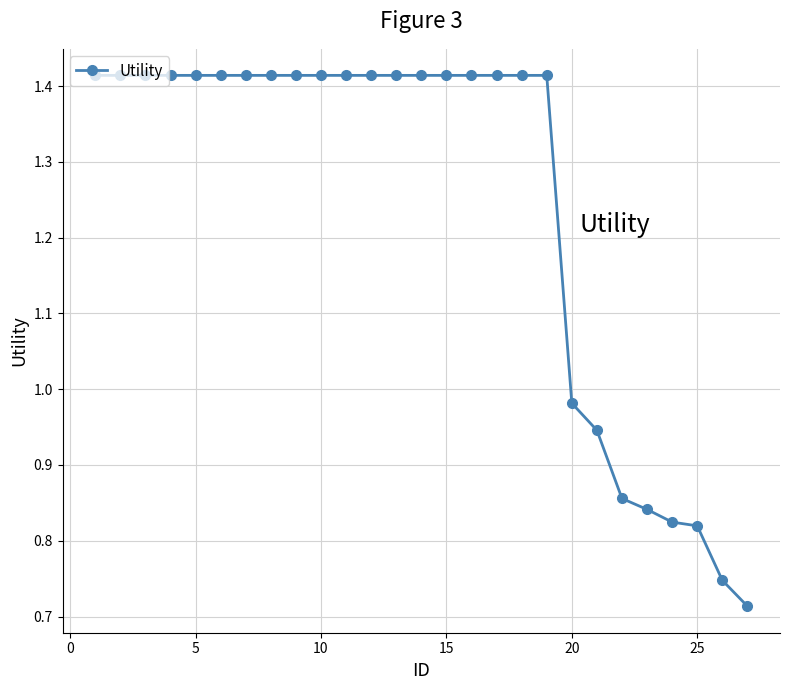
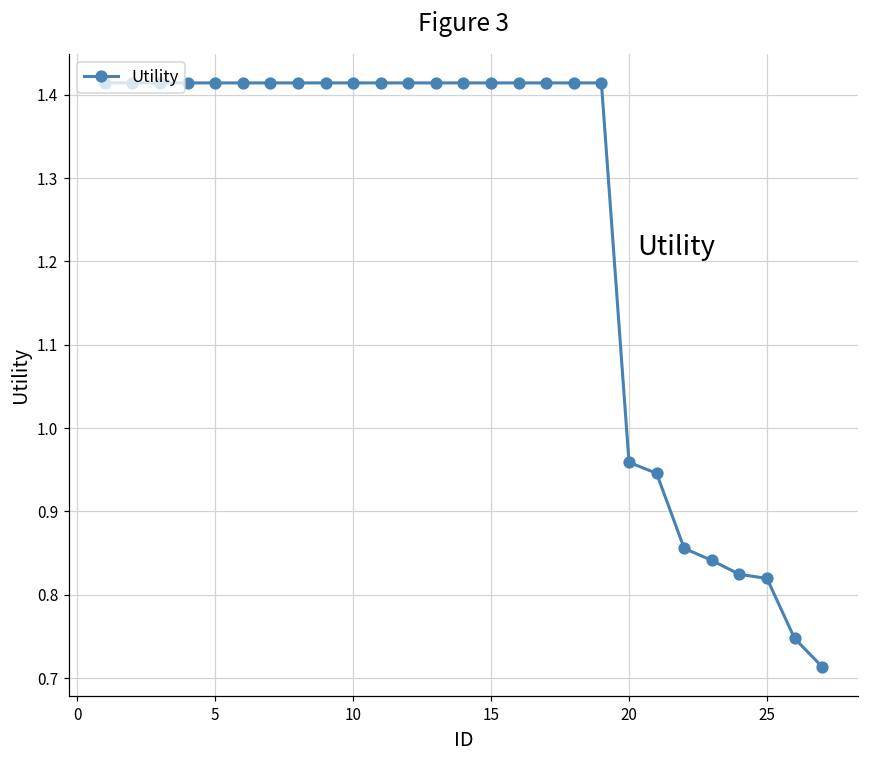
  {
    "5": 1.41,
    "10": 1.41,
    "15": 1.41,
-   "20": 0.98,
+   "20": 0.96,
    "25": 0.82
  }
